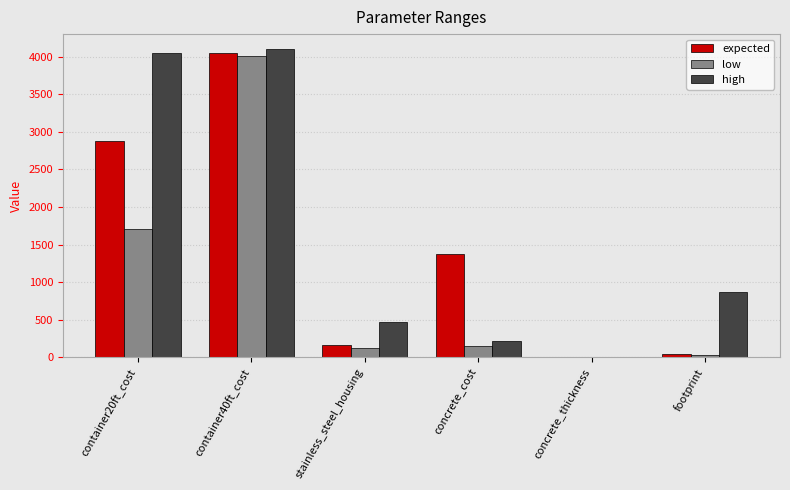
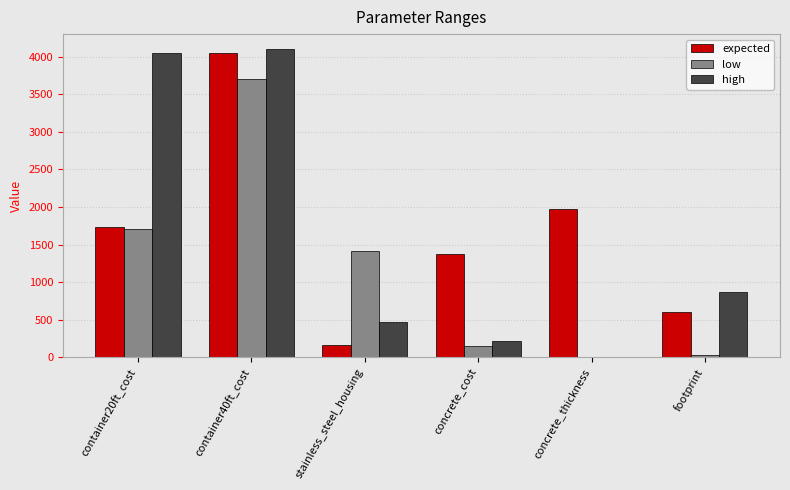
  {
    "expected": {
-     "container20ft_cost": 2900,
+     "container20ft_cost": 1700,
      "container40ft_cost": 4100,
      "stainless_steel_housing": 200,
      "concrete_cost": 1400,
-     "concrete_thickness": 0,
-     "footprint": 0
+     "concrete_thickness": 2000,
+     "footprint": 600
    },
    "low": {
      "container20ft_cost": 1700,
-     "container40ft_cost": 4000,
-     "stainless_steel_housing": 100,
+     "container40ft_cost": 3700,
+     "stainless_steel_housing": 1400,
      "concrete_cost": 100,
      "footprint": 0
    },
    "high": {
      "container20ft_cost": 4000,
      "container40ft_cost": 4100,
      "stainless_steel_housing": 500,
      "concrete_cost": 200,
      "footprint": 900
    }
  }
